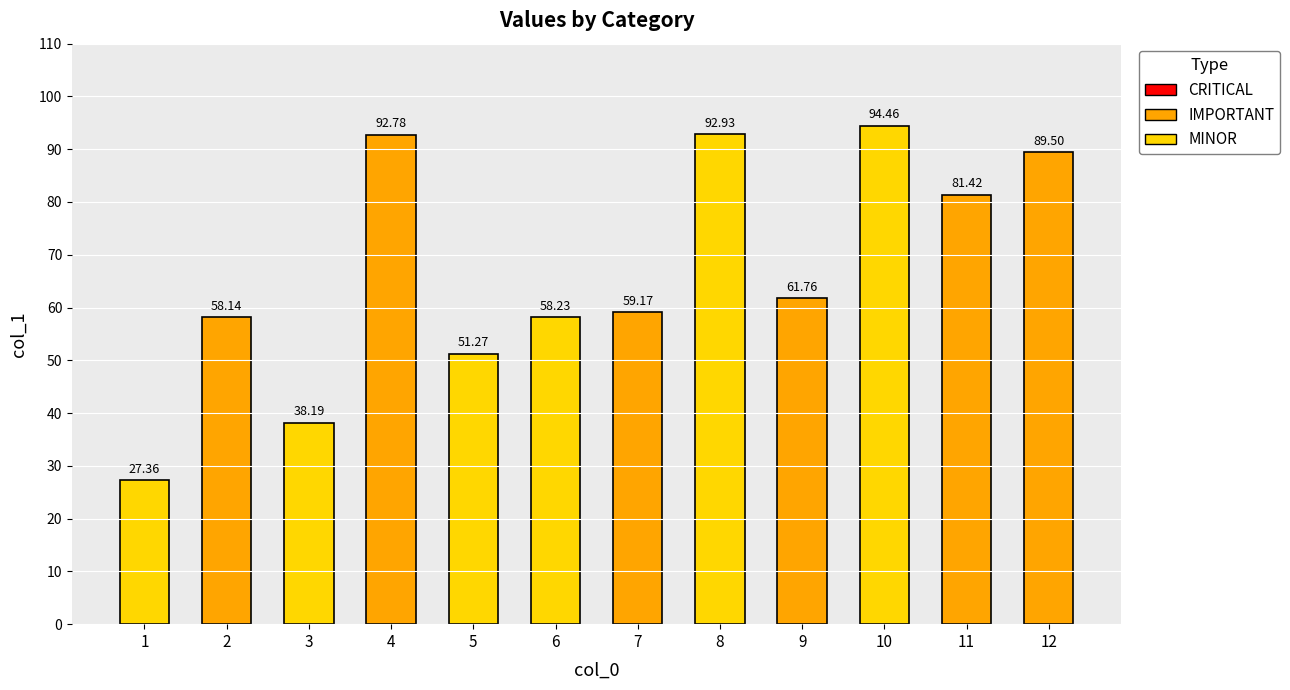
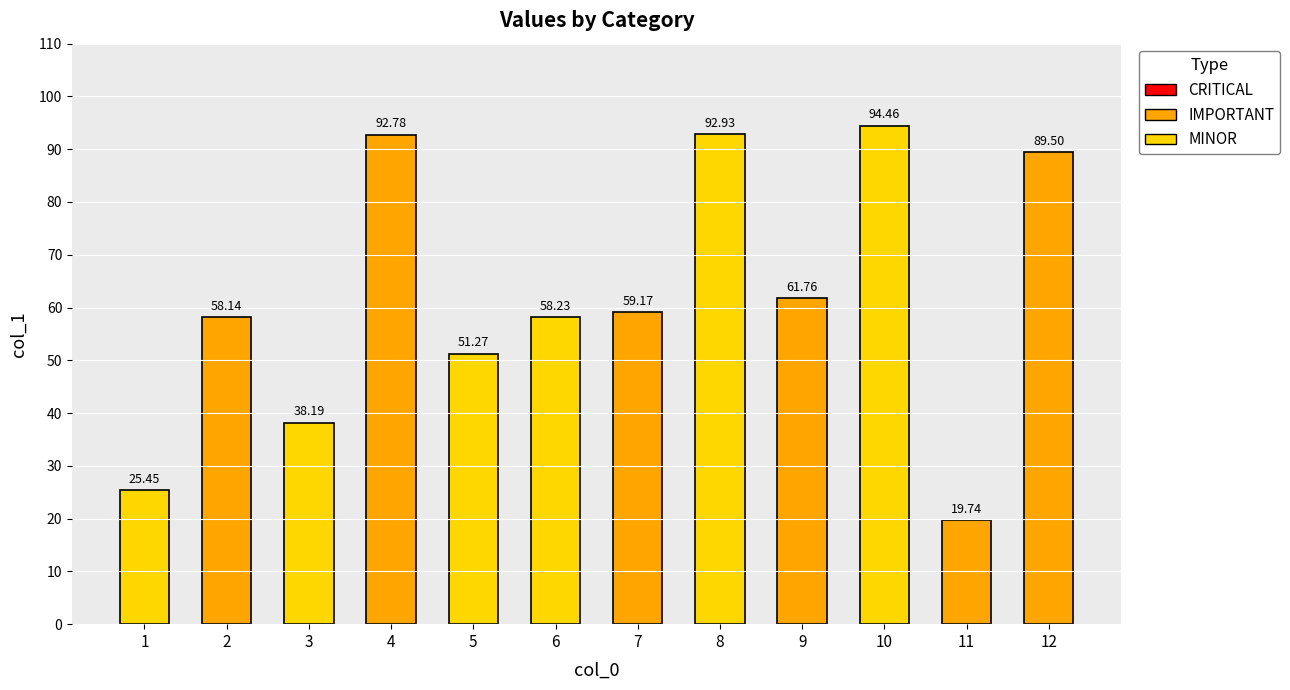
  {
-   "1": 27.36,
+   "1": 25.45,
    "2": 58.14,
    "3": 38.19,
    "4": 92.78,
    "5": 51.27,
    "6": 58.23,
    "7": 59.17,
    "8": 92.93,
    "9": 61.76,
    "10": 94.46,
-   "11": 81.42,
+   "11": 19.74,
    "12": 89.50
  }
